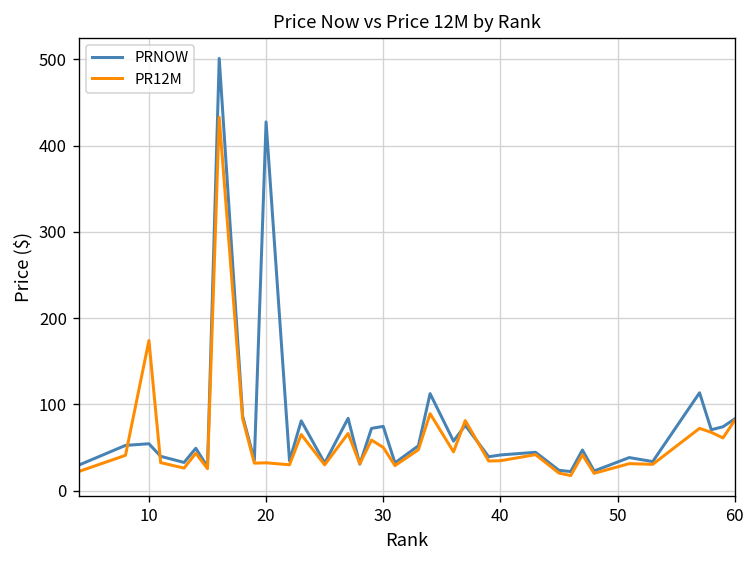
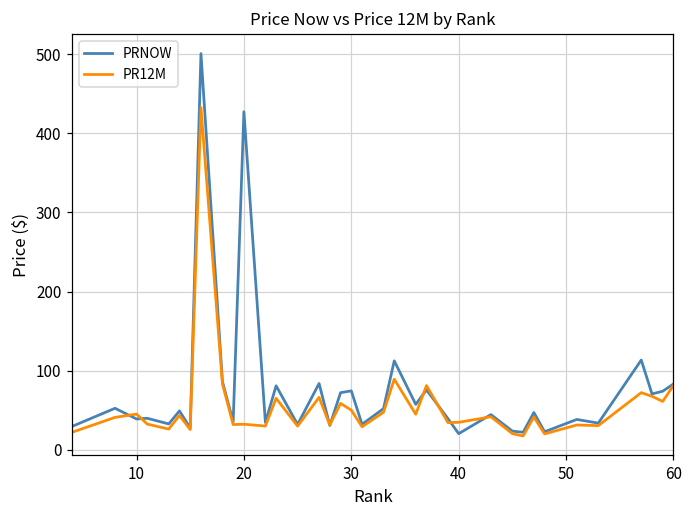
  {
    "PRNOW": {
-     "10": 50,
+     "10": 40,
      "20": 430,
      "30": 70,
-     "40": 40
+     "40": 20
    },
    "PR12M": {
-     "10": 170,
+     "10": 40,
      "20": 30,
      "30": 50,
      "40": 30
    }
  }
